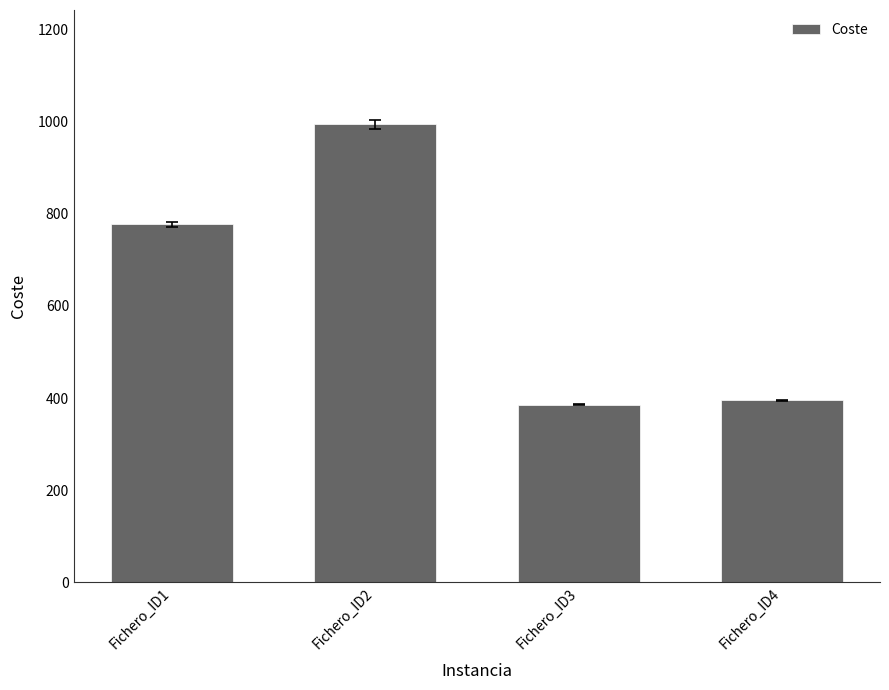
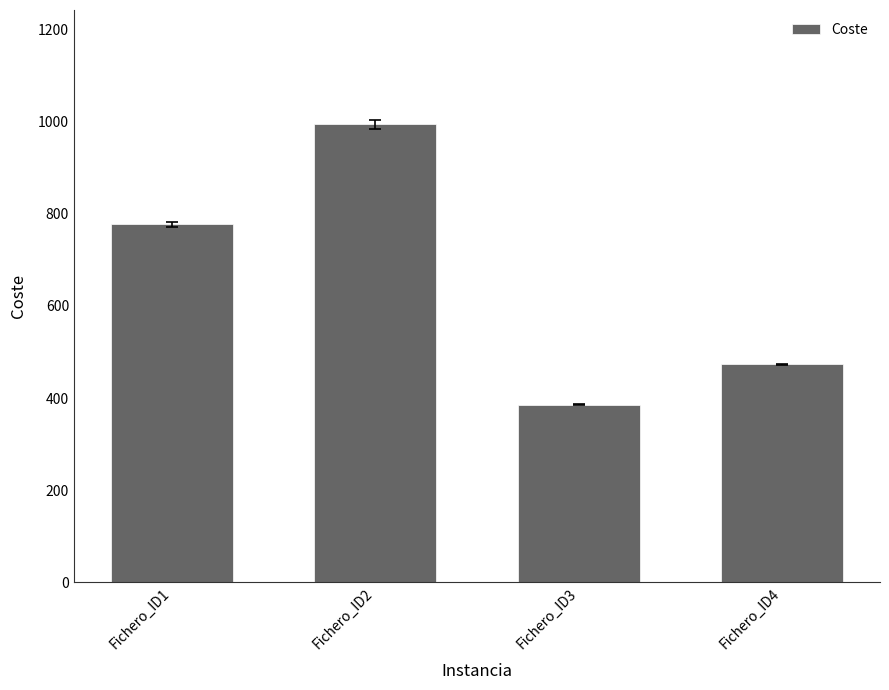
  {
    "Coste": {
      "Fichero_ID1": 780,
      "Fichero_ID2": 990,
      "Fichero_ID3": 390,
-     "Fichero_ID4": 400
+     "Fichero_ID4": 470
    }
  }
